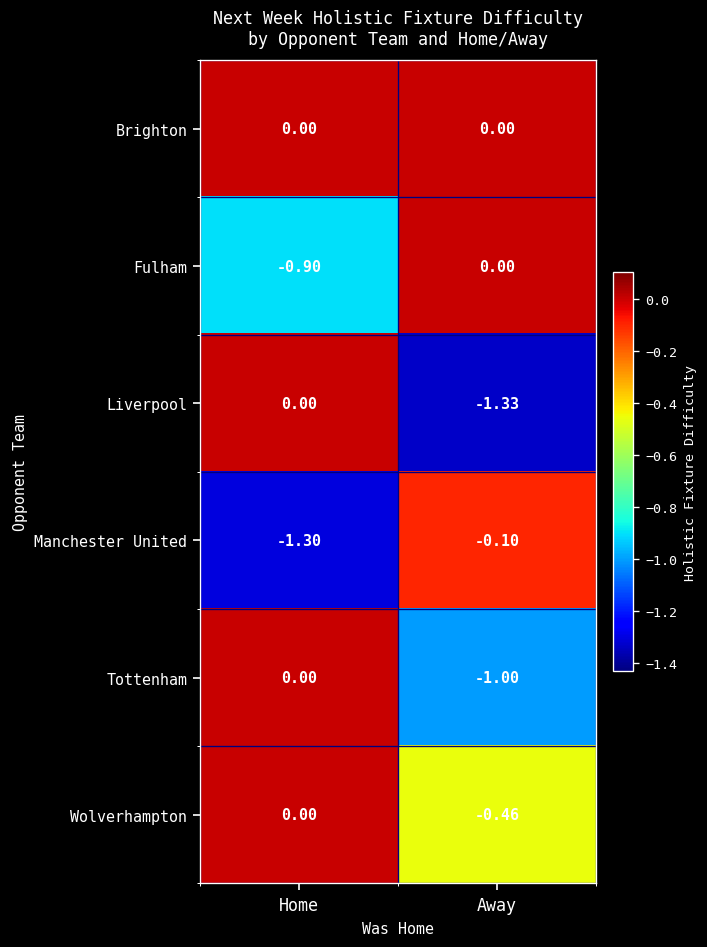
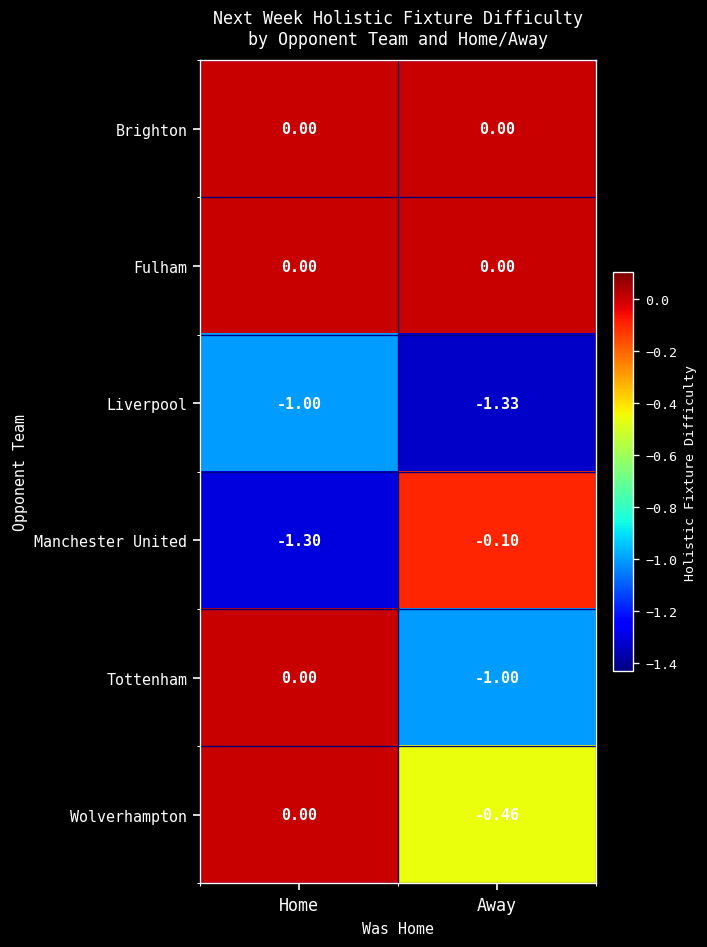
  {
    "Brighton": {
      "Home": 0.00,
      "Away": 0.00
    },
    "Fulham": {
-     "Home": -0.90,
+     "Home": 0.00,
      "Away": 0.00
    },
    "Liverpool": {
-     "Home": 0.00,
+     "Home": -1.00,
      "Away": -1.33
    },
    "Manchester United": {
      "Home": -1.30,
      "Away": -0.10
    },
    "Tottenham": {
      "Home": 0.00,
      "Away": -1.00
    },
    "Wolverhampton": {
      "Home": 0.00,
      "Away": -0.46
    }
  }
